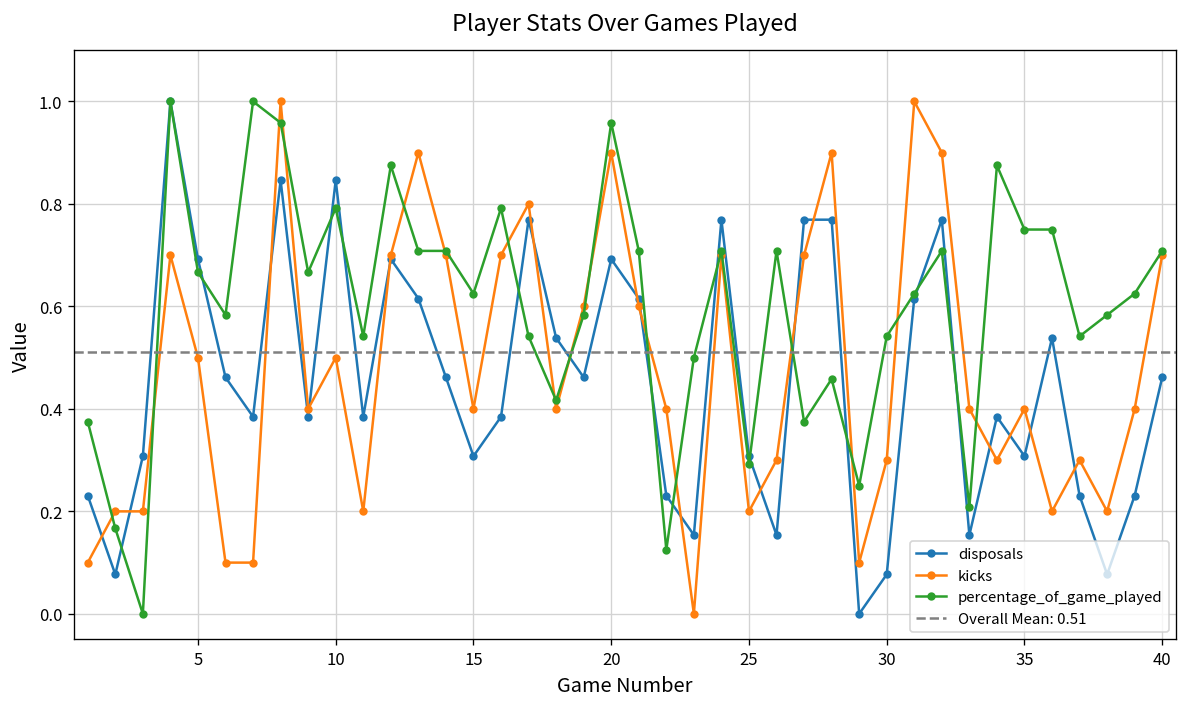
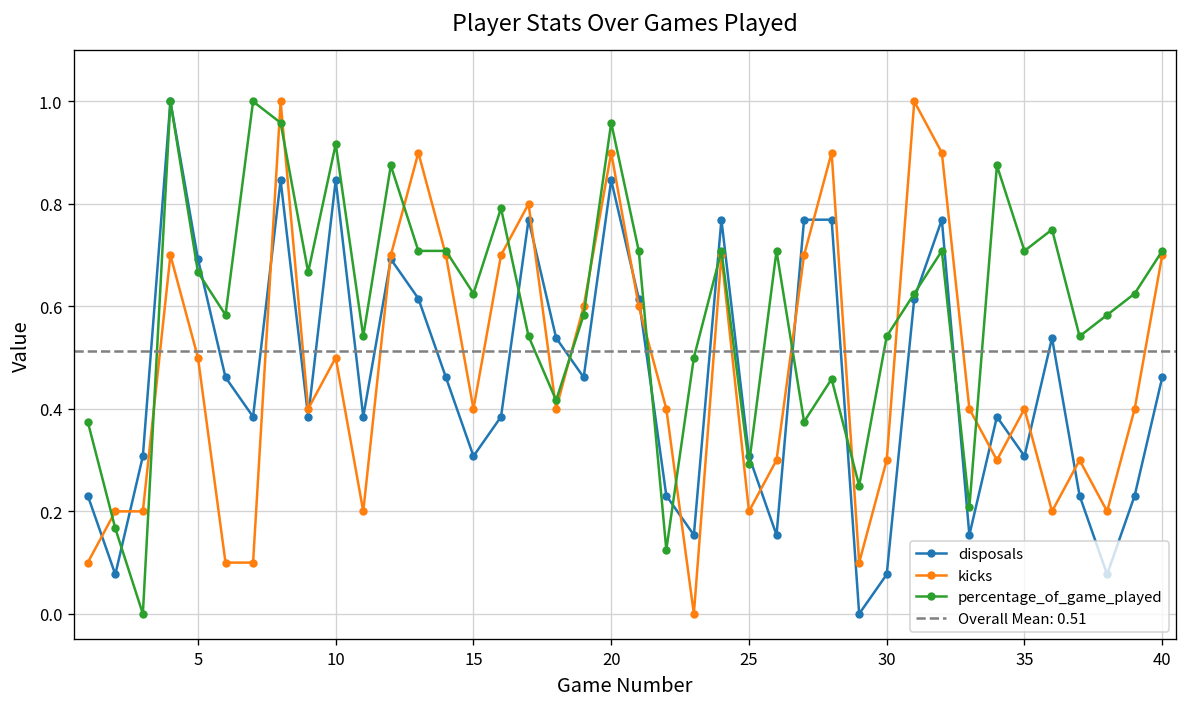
  {
    "disposals": {
      "5": 0.69,
      "10": 0.85,
      "15": 0.31,
-     "20": 0.69,
+     "20": 0.85,
      "25": 0.31,
      "30": 0.08,
      "35": 0.31,
      "40": 0.46
    },
    "kicks": {
      "5": 0.50,
      "10": 0.50,
      "15": 0.40,
      "20": 0.90,
      "25": 0.20,
      "30": 0.30,
      "35": 0.40,
      "40": 0.70
    },
    "percentage_of_game_played": {
      "5": 0.67,
-     "10": 0.79,
+     "10": 0.92,
      "15": 0.63,
      "20": 0.96,
      "25": 0.29,
      "30": 0.54,
-     "35": 0.75,
+     "35": 0.71,
      "40": 0.71
    }
  }
